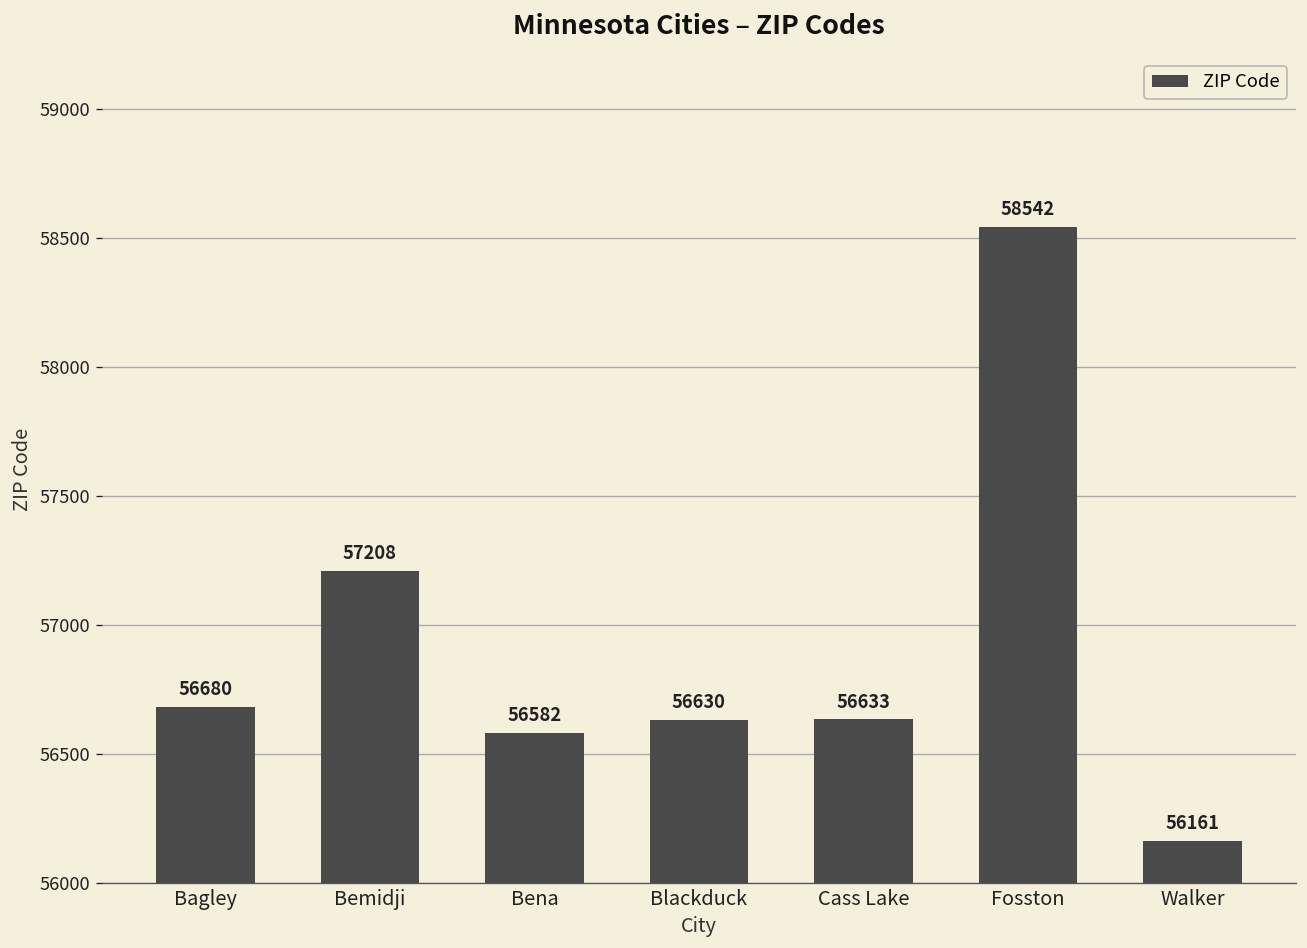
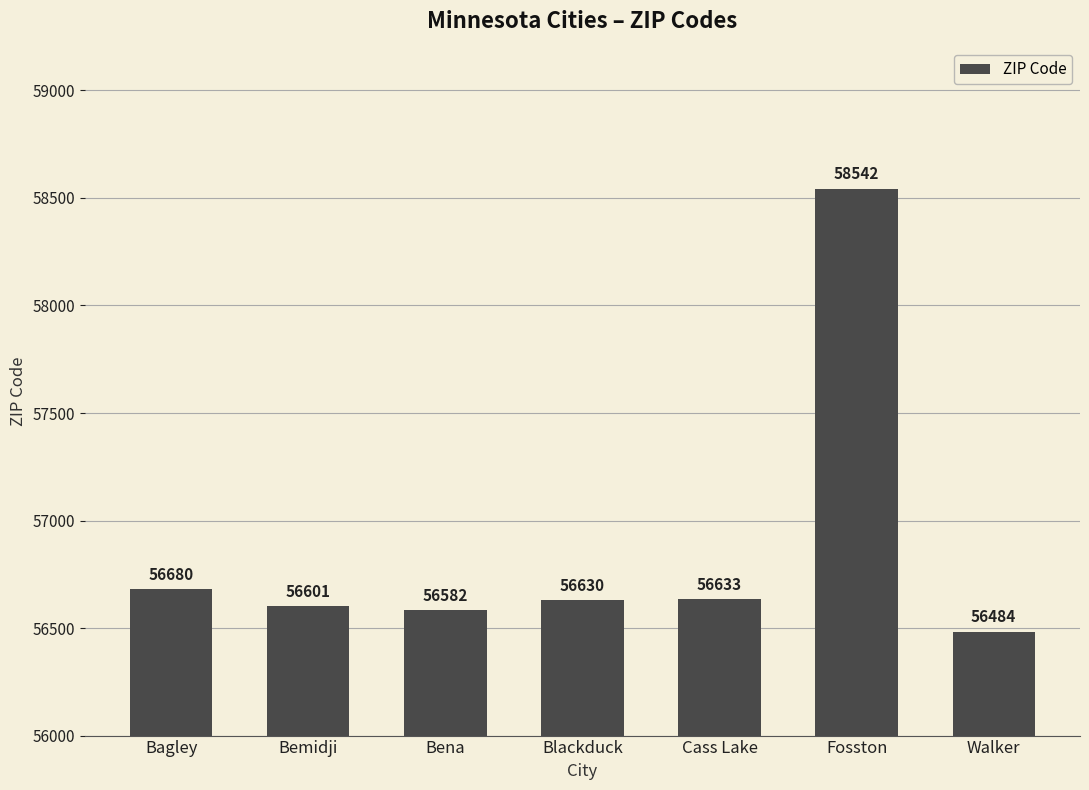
  {
    "Bagley": 56680,
-   "Bemidji": 57208,
+   "Bemidji": 56601,
    "Bena": 56582,
    "Blackduck": 56630,
    "Cass Lake": 56633,
    "Fosston": 58542,
-   "Walker": 56161
+   "Walker": 56484
  }
